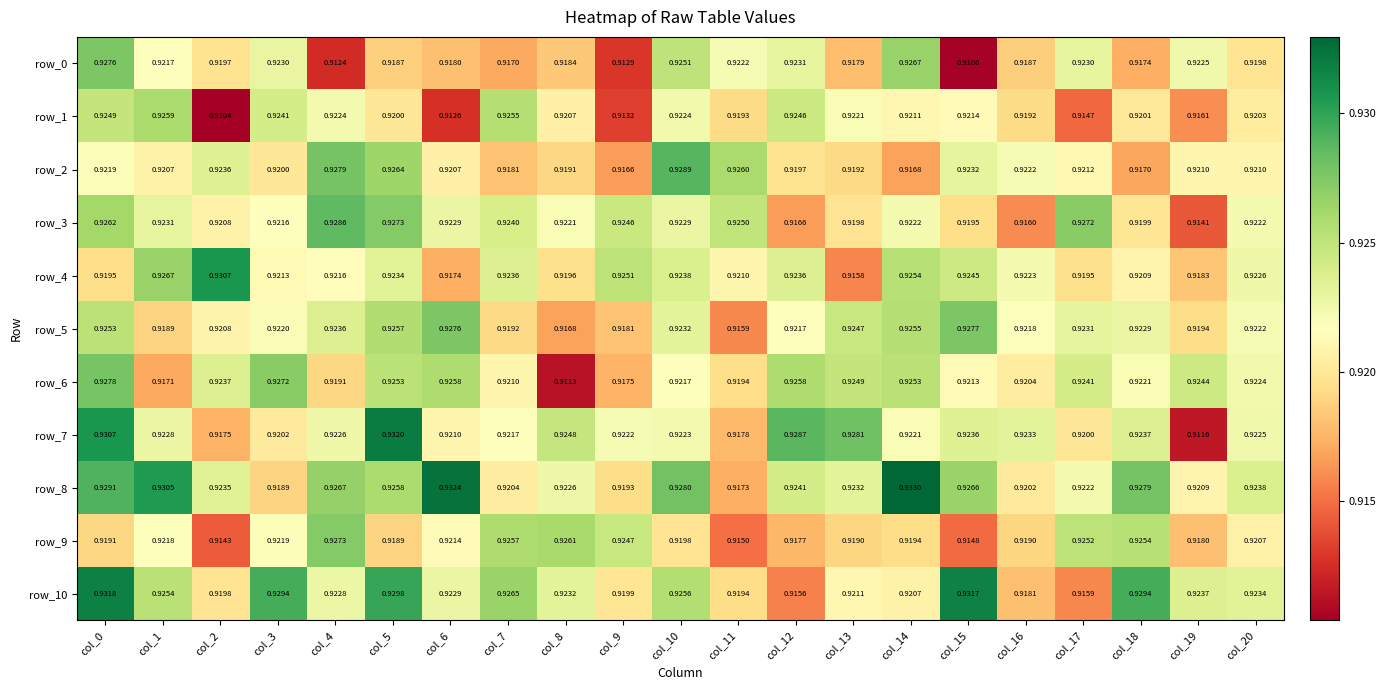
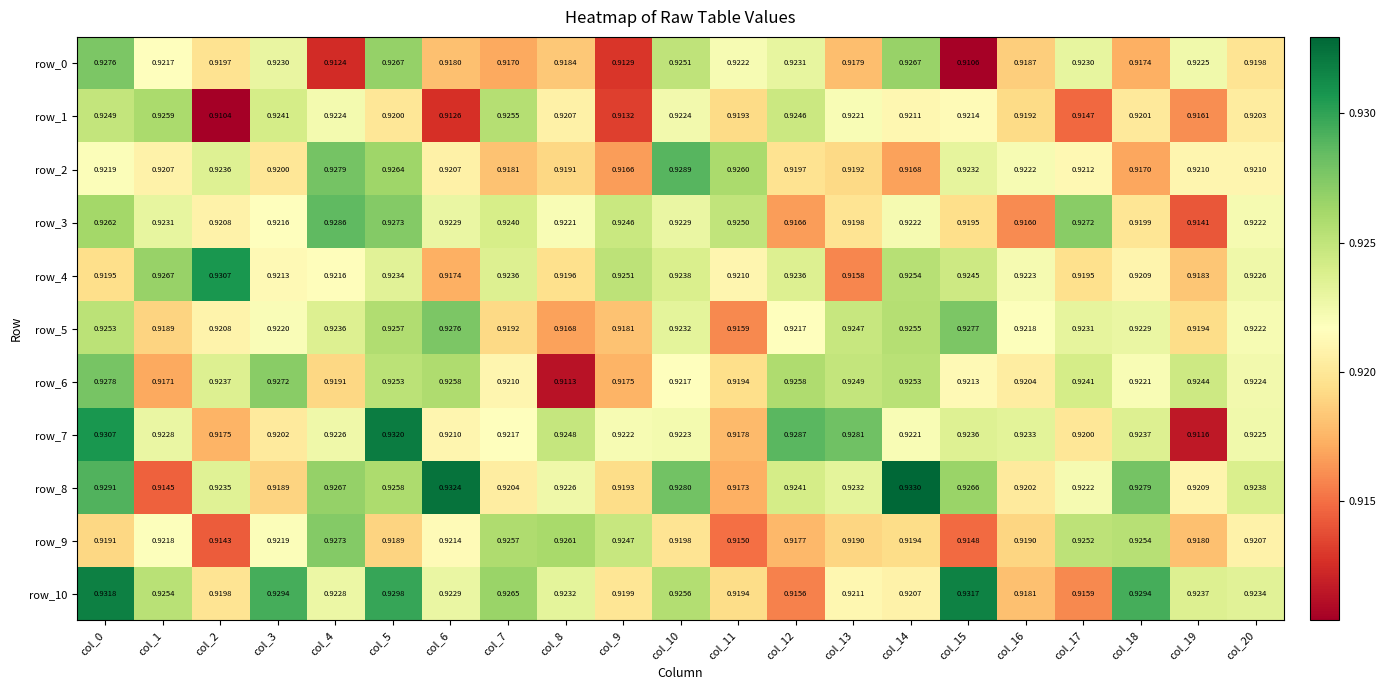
  {
    "row_0": {
      "col_0": 0.9276,
      "col_1": 0.9217,
      "col_2": 0.9197,
      "col_3": 0.9230,
      "col_4": 0.9124,
-     "col_5": 0.9187,
+     "col_5": 0.9267,
      "col_6": 0.9180,
      "col_7": 0.9170,
      "col_8": 0.9184,
      "col_9": 0.9129,
      "col_10": 0.9251,
      "col_11": 0.9222,
      "col_12": 0.9231,
      "col_13": 0.9179,
      "col_14": 0.9267,
      "col_15": 0.9106,
      "col_16": 0.9187,
      "col_17": 0.9230,
      "col_18": 0.9174,
      "col_19": 0.9225,
      "col_20": 0.9198
    },
    "row_8": {
      "col_0": 0.9291,
-     "col_1": 0.9305,
+     "col_1": 0.9145,
      "col_2": 0.9235,
      "col_3": 0.9189,
      "col_4": 0.9267,
      "col_5": 0.9258,
      "col_6": 0.9324,
      "col_7": 0.9204,
      "col_8": 0.9226,
      "col_9": 0.9193,
      "col_10": 0.9280,
      "col_11": 0.9173,
      "col_12": 0.9241,
      "col_13": 0.9232,
      "col_14": 0.9330,
      "col_15": 0.9266,
      "col_16": 0.9202,
      "col_17": 0.9222,
      "col_18": 0.9279,
      "col_19": 0.9209,
      "col_20": 0.9238
    }
  }
